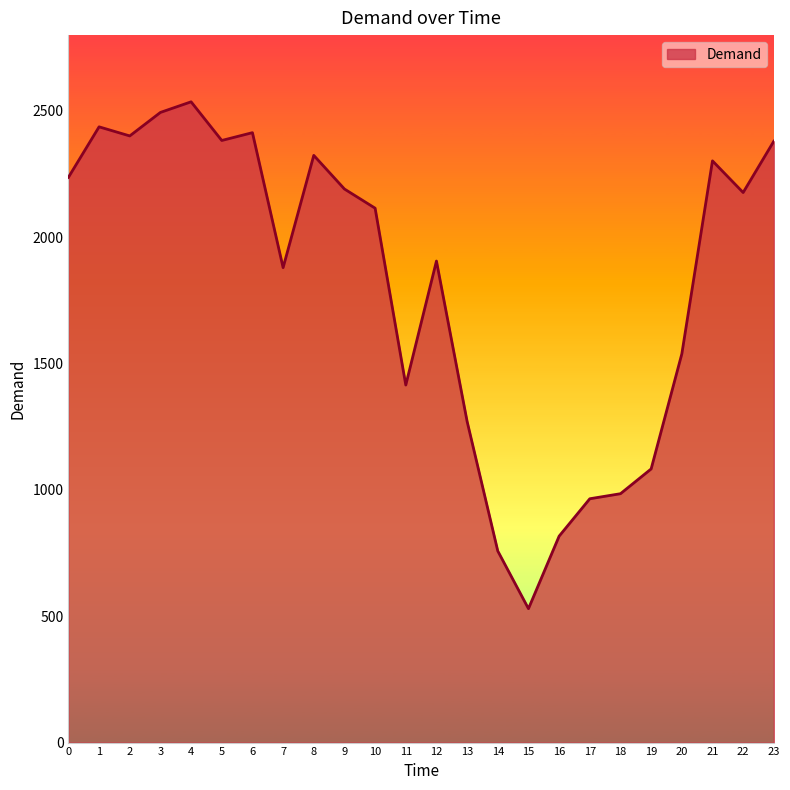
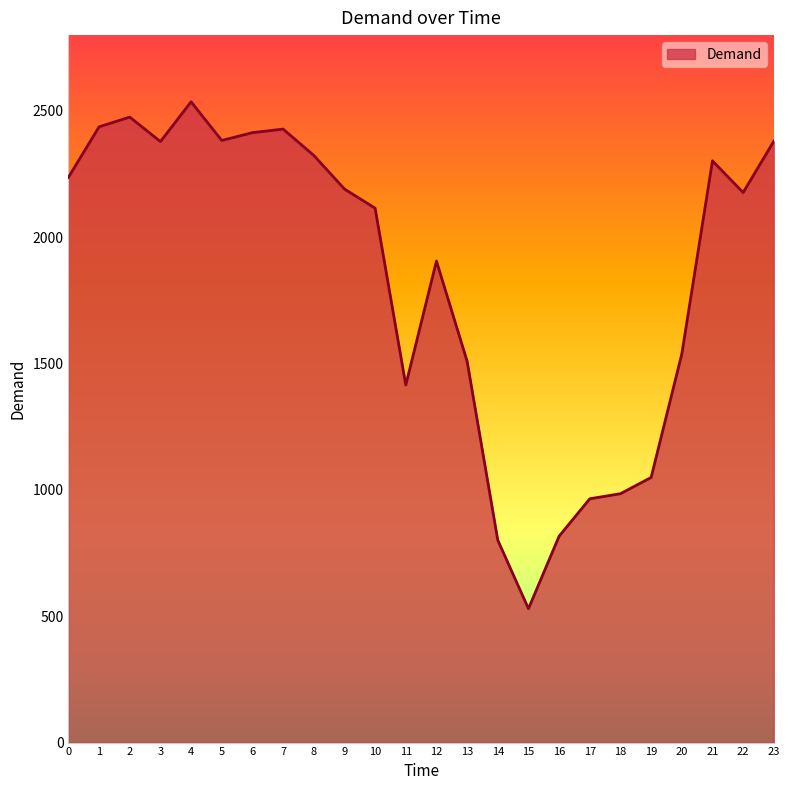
  {
    "0": 2240,
    "1": 2440,
-   "2": 2400,
-   "3": 2490,
+   "2": 2480,
+   "3": 2380,
    "4": 2540,
    "5": 2380,
    "6": 2410,
-   "7": 1880,
+   "7": 2430,
    "8": 2320,
    "9": 2190,
    "10": 2120,
    "11": 1420,
    "12": 1910,
-   "13": 1270,
-   "14": 760,
+   "13": 1510,
+   "14": 800,
    "15": 530,
    "16": 820,
    "17": 970,
    "18": 990,
-   "19": 1080,
+   "19": 1050,
    "20": 1540,
    "21": 2300,
    "22": 2180,
    "23": 2380
  }
